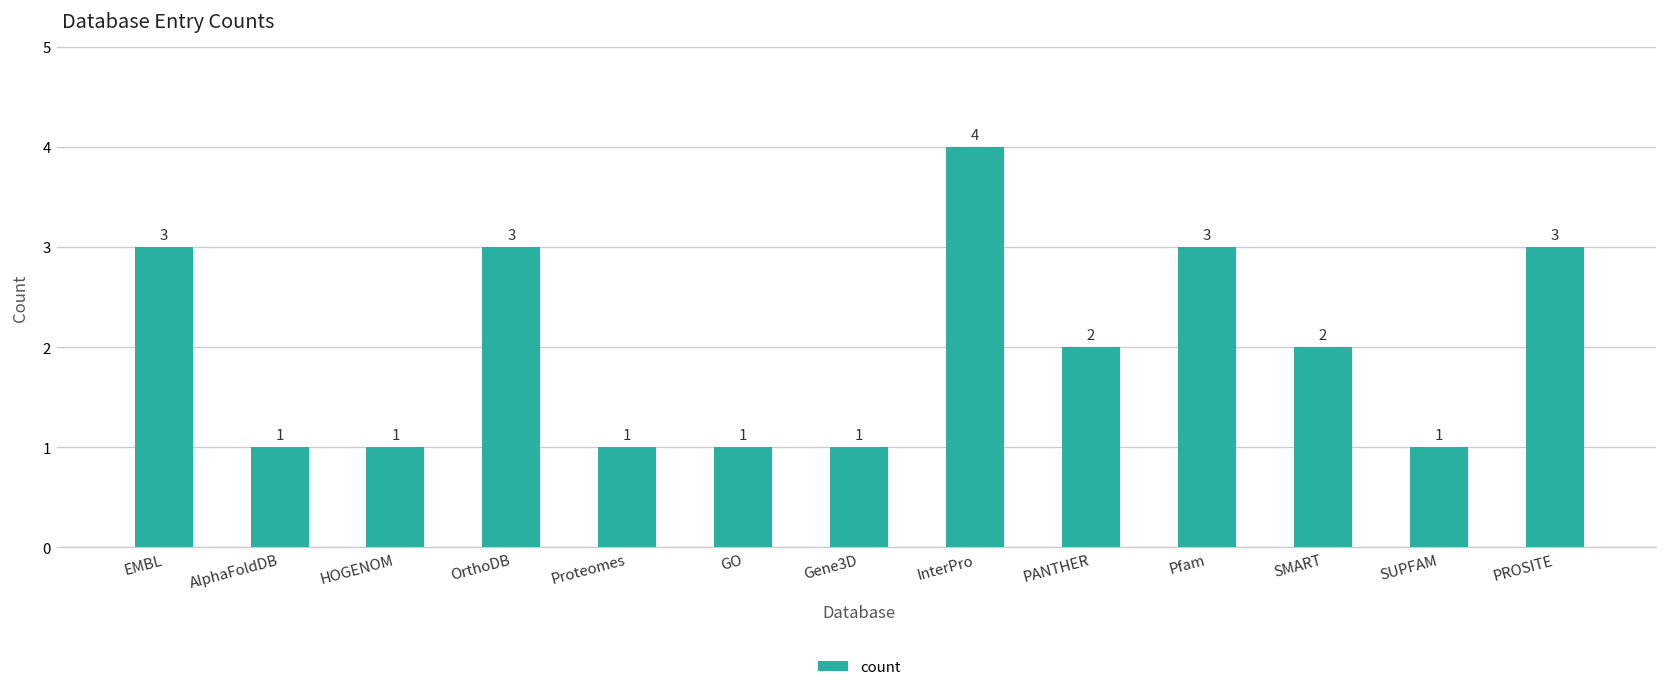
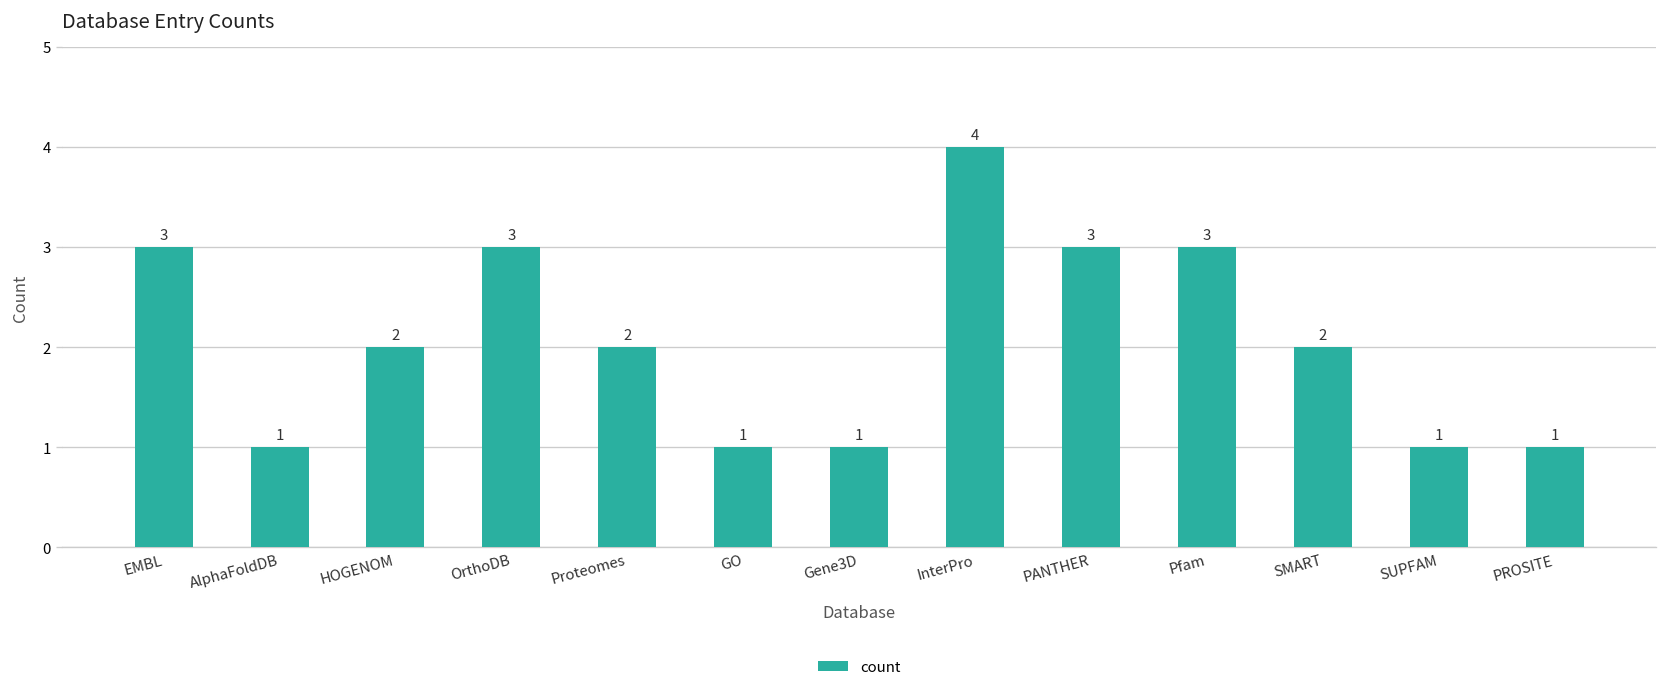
  {
    "EMBL": 3,
    "AlphaFoldDB": 1,
-   "HOGENOM": 1,
+   "HOGENOM": 2,
    "OrthoDB": 3,
-   "Proteomes": 1,
+   "Proteomes": 2,
    "GO": 1,
    "Gene3D": 1,
    "InterPro": 4,
-   "PANTHER": 2,
+   "PANTHER": 3,
    "Pfam": 3,
    "SMART": 2,
    "SUPFAM": 1,
-   "PROSITE": 3
+   "PROSITE": 1
  }
